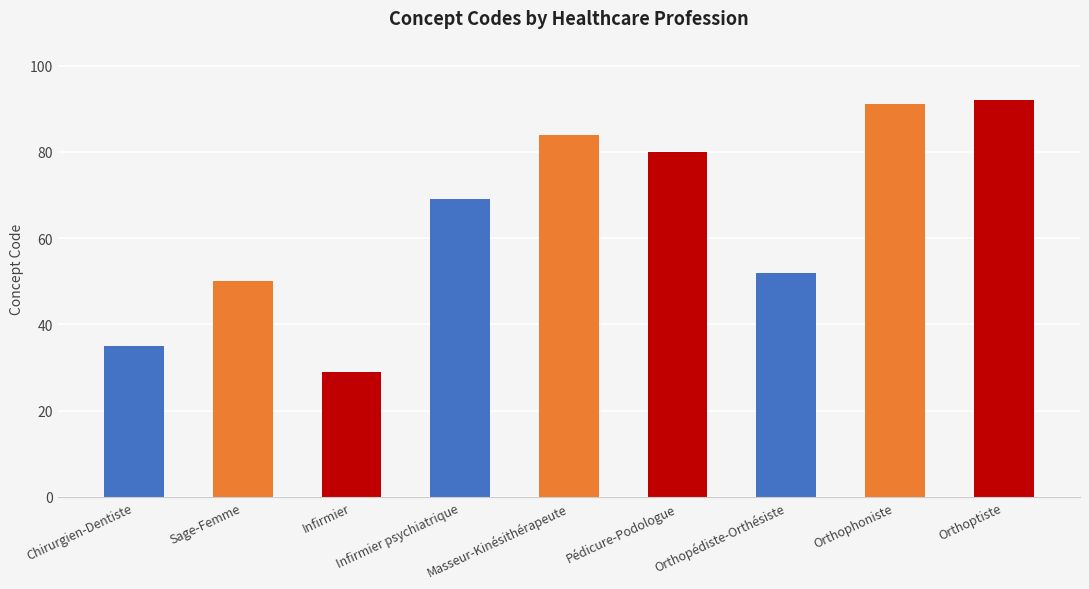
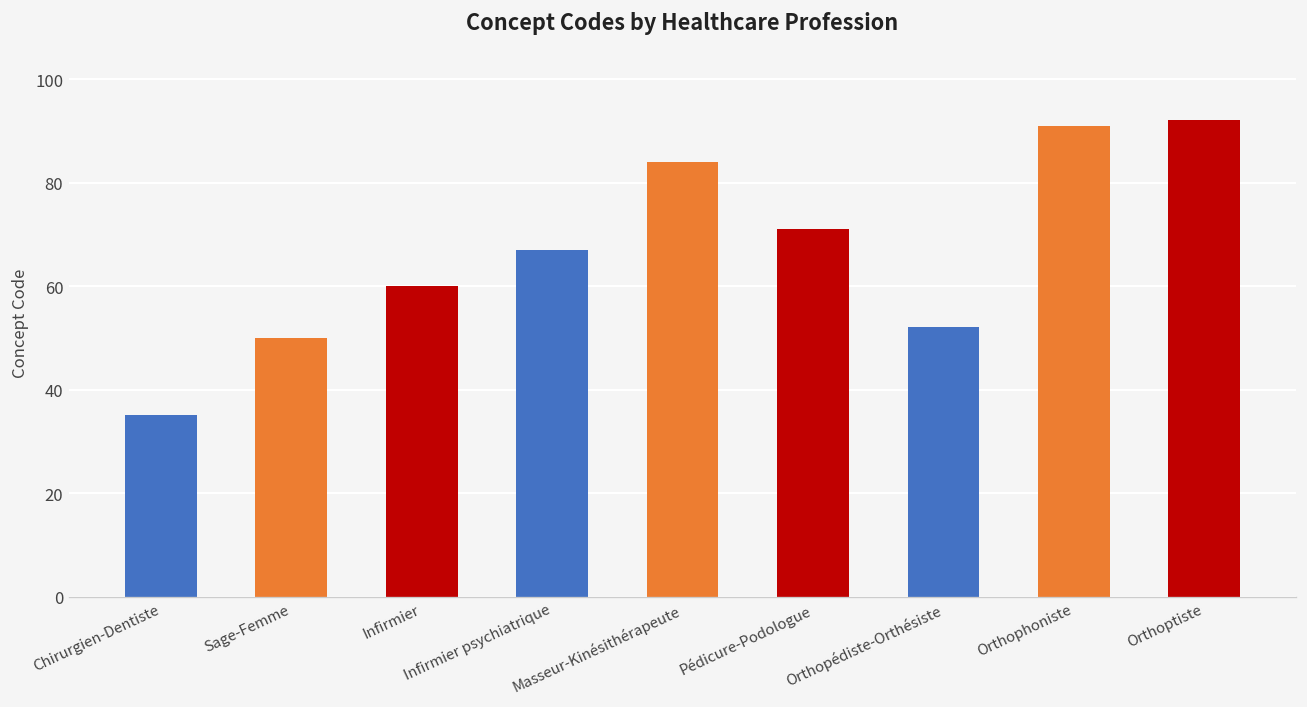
  {
    "Chirurgien-Dentiste": 35,
    "Sage-Femme": 50,
-   "Infirmier": 29,
-   "Infirmier psychiatrique": 69,
+   "Infirmier": 60,
+   "Infirmier psychiatrique": 67,
    "Masseur-Kinésithérapeute": 84,
-   "Pédicure-Podologue": 80,
+   "Pédicure-Podologue": 71,
    "Orthopédiste-Orthésiste": 52,
    "Orthophoniste": 91,
    "Orthoptiste": 92
  }
